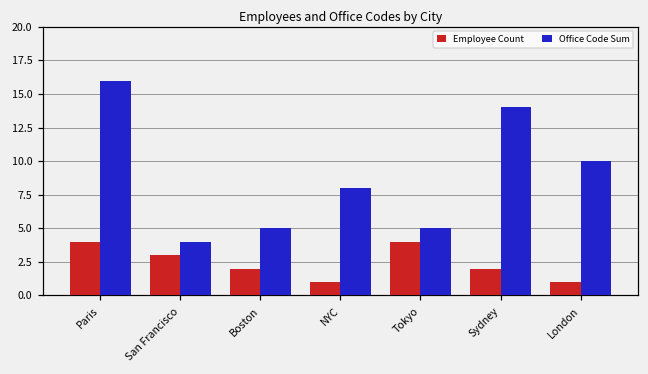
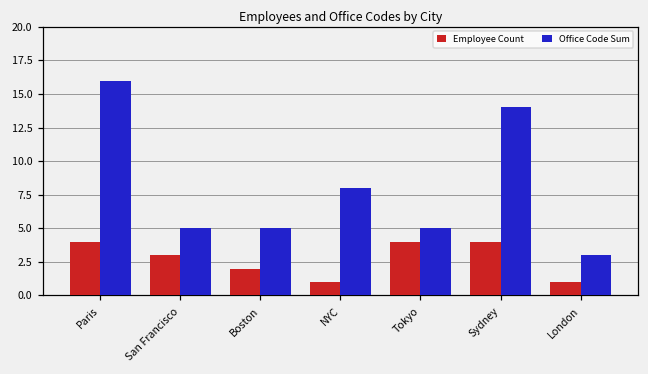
  {
    "Employee Count": {
      "Paris": 4,
      "San Francisco": 3,
      "Boston": 2,
      "NYC": 1,
      "Tokyo": 4,
-     "Sydney": 2,
+     "Sydney": 4,
      "London": 1
    },
    "Office Code Sum": {
      "Paris": 16,
-     "San Francisco": 4,
+     "San Francisco": 5,
      "Boston": 5,
      "NYC": 8,
      "Tokyo": 5,
      "Sydney": 14,
-     "London": 10
+     "London": 3
    }
  }
